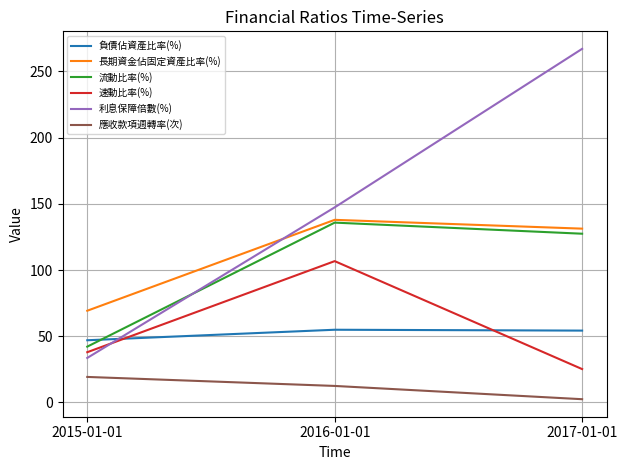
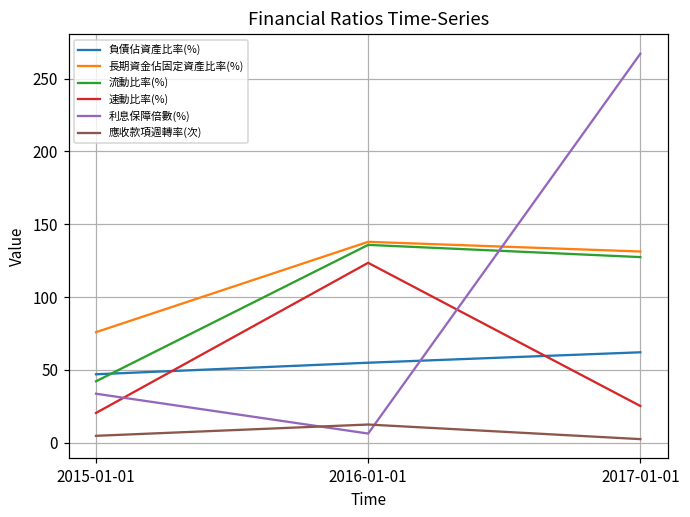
  {
    "負債佔資產比率(%)": {
      "2015-01-01": 47,
      "2016-01-01": 55,
-     "2017-01-01": 54
+     "2017-01-01": 62
    },
    "長期資金佔固定資產比率(%)": {
-     "2015-01-01": 69,
+     "2015-01-01": 76,
      "2016-01-01": 138,
      "2017-01-01": 131
    },
    "流動比率(%)": {
      "2015-01-01": 42,
      "2016-01-01": 136,
      "2017-01-01": 127
    },
    "速動比率(%)": {
-     "2015-01-01": 38,
-     "2016-01-01": 107,
+     "2015-01-01": 20,
+     "2016-01-01": 123,
      "2017-01-01": 25
    },
    "利息保障倍數(%)": {
      "2015-01-01": 34,
-     "2016-01-01": 147,
+     "2016-01-01": 6,
      "2017-01-01": 267
    },
    "應收款項週轉率(次)": {
-     "2015-01-01": 19,
+     "2015-01-01": 5,
      "2016-01-01": 12,
      "2017-01-01": 2
    }
  }
